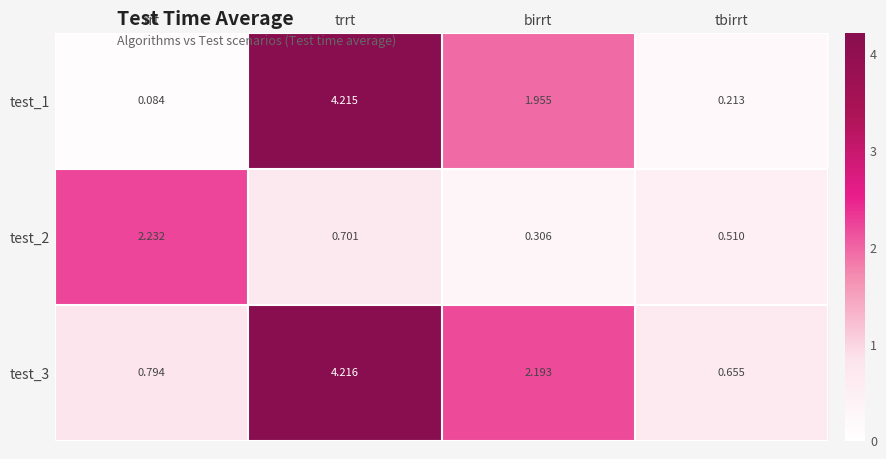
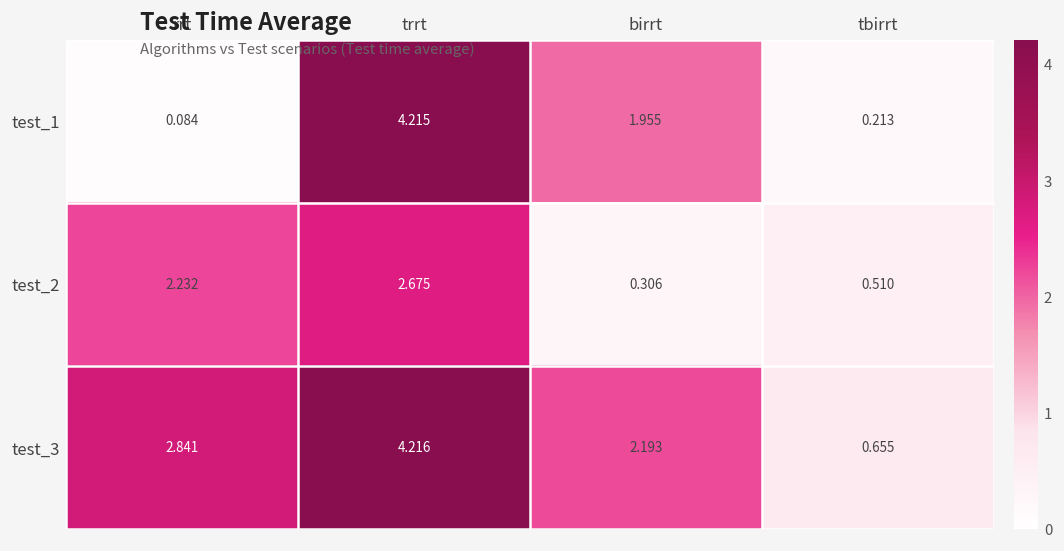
  {
    "test_1": {
      "rrt": 0.084,
      "trrt": 4.215,
      "birrt": 1.955,
      "tbirrt": 0.213
    },
    "test_2": {
      "rrt": 2.232,
-     "trrt": 0.701,
+     "trrt": 2.675,
      "birrt": 0.306,
      "tbirrt": 0.510
    },
    "test_3": {
-     "rrt": 0.794,
+     "rrt": 2.841,
      "trrt": 4.216,
      "birrt": 2.193,
      "tbirrt": 0.655
    }
  }
